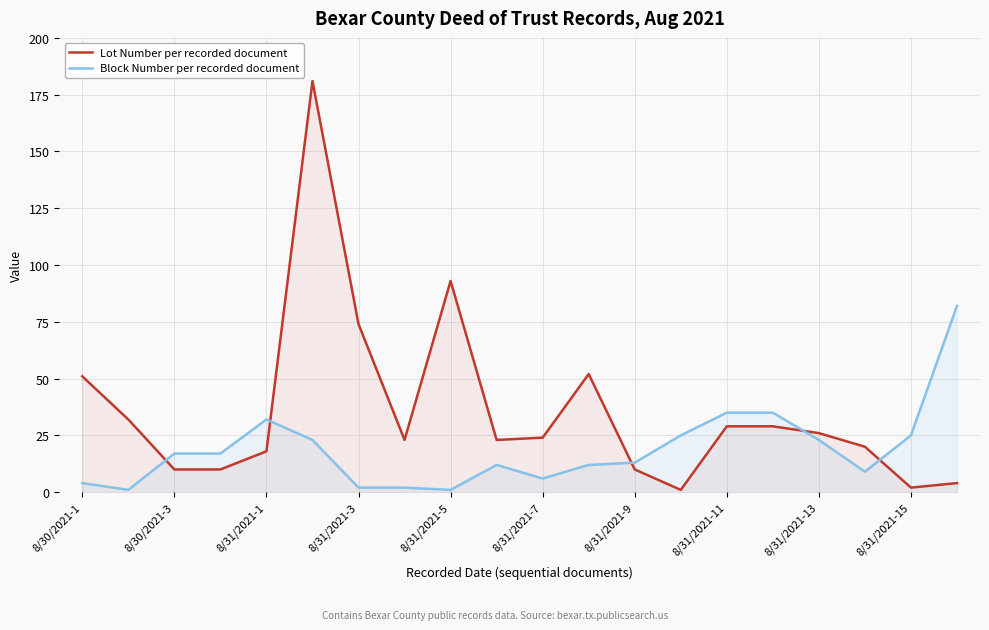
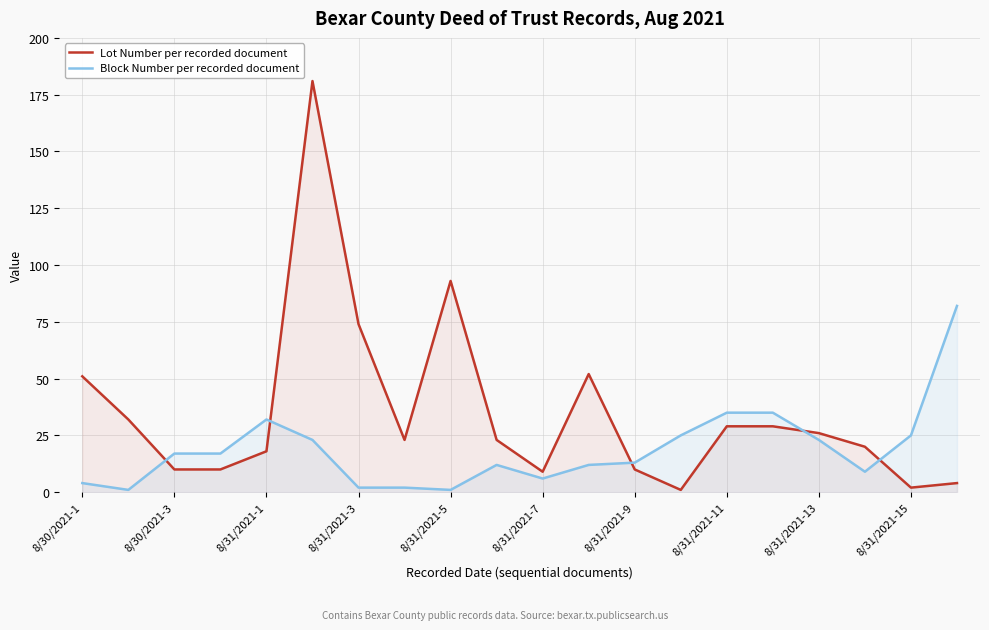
  {
    "Lot Number per recorded document": {
      "8/30/2021-1": 51,
      "8/30/2021-3": 10,
      "8/31/2021-1": 18,
      "8/31/2021-3": 74,
      "8/31/2021-5": 93,
-     "8/31/2021-7": 24,
+     "8/31/2021-7": 9,
      "8/31/2021-9": 10,
      "8/31/2021-11": 29,
      "8/31/2021-13": 26,
      "8/31/2021-15": 2
    },
    "Block Number per recorded document": {
      "8/30/2021-1": 4,
      "8/30/2021-3": 17,
      "8/31/2021-1": 32,
      "8/31/2021-3": 2,
      "8/31/2021-5": 1,
      "8/31/2021-7": 6,
      "8/31/2021-9": 13,
      "8/31/2021-11": 35,
      "8/31/2021-13": 23,
      "8/31/2021-15": 25
    }
  }
